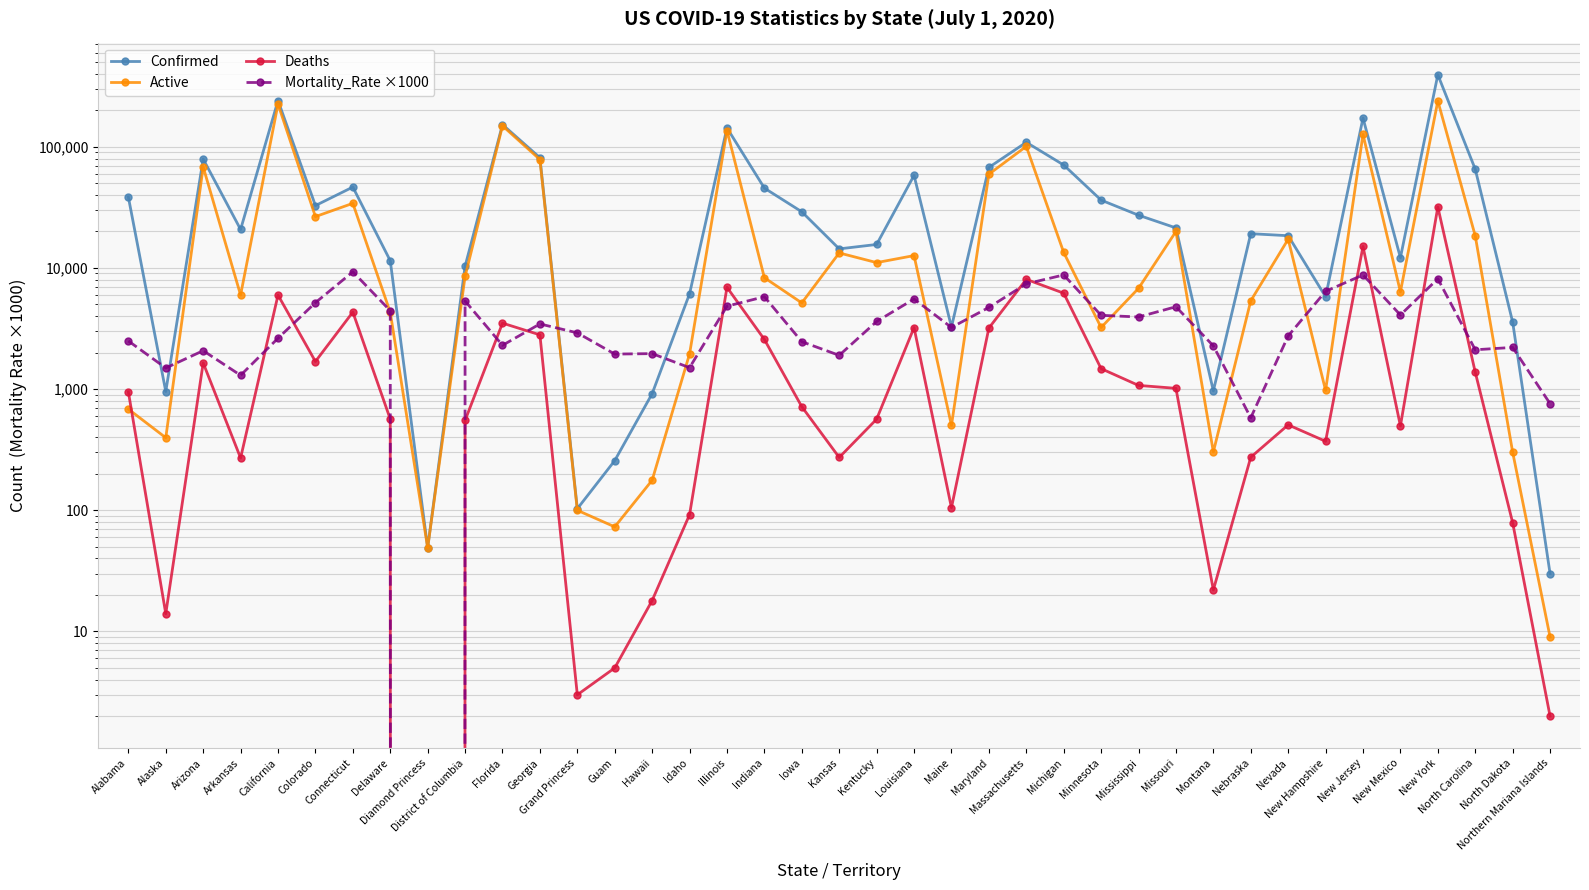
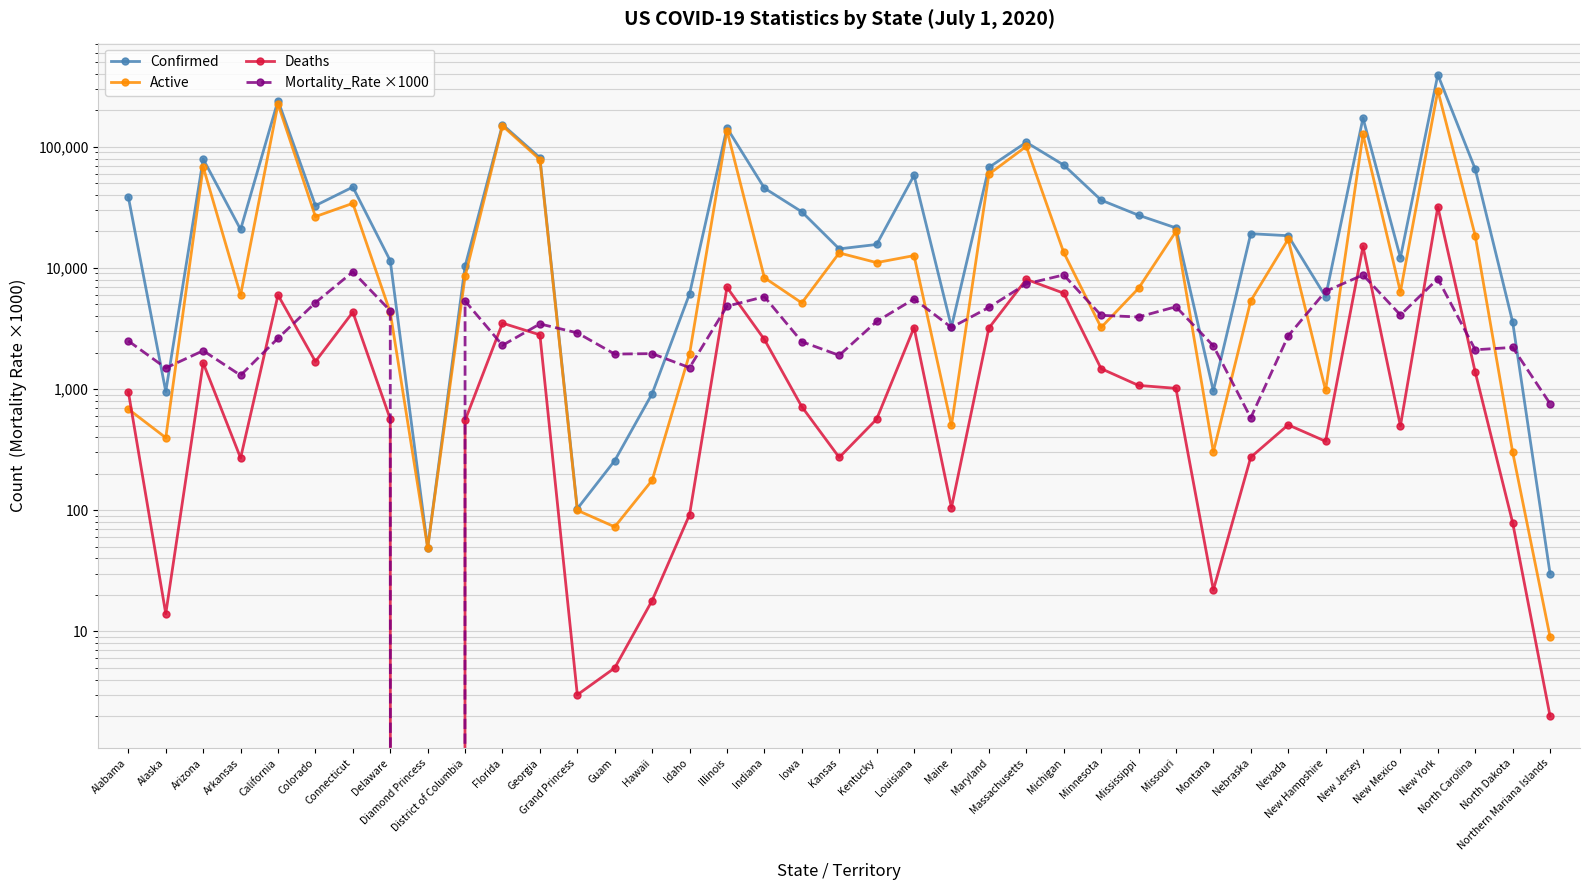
  {
    "Confirmed": {
      "Alabama": "38,000",
      "Alaska": "1,000",
      "Arizona": "80,000",
      "Arkansas": "21,000",
      "California": "240,000",
      "Colorado": "33,000",
      "Connecticut": "47,000",
      "Delaware": "11,000",
      "District of Columbia": "10,000",
      "Guam": "260",
      "Hawaii": "900",
      "Idaho": "6,000",
      "Illinois": "140,000",
      "Indiana": "46,000",
      "Iowa": "29,000",
      "Kansas": "14,000",
      "Kentucky": "16,000",
      "Louisiana": "60,000",
      "Maryland": "70,000",
      "Massachusetts": "110,000",
      "Michigan": "70,000",
      "Minnesota": "36,000",
      "Mississippi": "27,000",
      "Missouri": "21,000",
      "Montana": "1,000",
      "Nebraska": "19,000",
      "Nevada": "18,000",
      "New Hampshire": "6,000",
      "New Jersey": "170,000",
      "New Mexico": "12,000",
      "New York": "390,000",
      "North Carolina": "70,000",
      "North Dakota": "3,600",
      "Northern Mariana Islands": "30"
    },
    "Active": {
      "Alabama": "700",
      "Alaska": "400",
      "Arizona": "70,000",
      "Arkansas": "6,000",
      "California": "230,000",
      "Colorado": "27,000",
      "Connecticut": "34,000",
      "District of Columbia": "9,000",
      "Guam": "70",
      "Hawaii": "180",
      "Idaho": "2,000",
      "Illinois": "140,000",
      "Indiana": "8,000",
      "Iowa": "5,100",
      "Kansas": "13,000",
      "Kentucky": "11,000",
      "Louisiana": "13,000",
      "Maine": "500",
      "Maryland": "60,000",
      "Massachusetts": "100,000",
      "Michigan": "13,000",
      "Minnesota": "3,200",
      "Mississippi": "7,000",
      "Missouri": "20,000",
      "Montana": "300",
      "Nebraska": "5,000",
      "Nevada": "17,000",
      "New Hampshire": "1,000",
      "New Jersey": "130,000",
      "New Mexico": "6,000",
-     "New York": "240,000",
+     "New York": "290,000",
      "North Carolina": "18,000",
      "North Dakota": "300",
      "Northern Mariana Islands": "9"
    },
    "Deaths": {
      "Alabama": "1,000",
      "Alaska": "14",
      "Arizona": "1,600",
      "Arkansas": "270",
      "California": "6,000",
      "Colorado": "1,700",
      "Connecticut": "4,300",
      "Delaware": "600",
      "District of Columbia": "600",
      "Florida": "3,500",
      "Georgia": "2,800",
      "Grand Princess": "3",
      "Guam": "5",
      "Hawaii": "18",
      "Idaho": "90",
      "Illinois": "7,000",
      "Indiana": "2,600",
      "Iowa": "700",
      "Kansas": "270",
      "Kentucky": "600",
      "Louisiana": "3,200",
      "Maine": "110",
      "Maryland": "3,200",
      "Massachusetts": "8,000",
      "Michigan": "6,000",
      "Minnesota": "1,500",
      "Mississippi": "1,100",
      "Missouri": "1,000",
      "Montana": "22",
      "Nebraska": "270",
      "Nevada": "510",
      "New Hampshire": "370",
      "New Jersey": "15,000",
      "New Mexico": "500",
      "New York": "32,000",
      "North Carolina": "1,400",
      "North Dakota": "80",
      "Northern Mariana Islands": "2"
    },
    "Mortality_Rate ×1000": {
      "Alabama": "2,500",
      "Alaska": "1,500",
      "Arizona": "2,100",
      "Arkansas": "1,300",
      "California": "2,600",
      "Colorado": "5,200",
      "Connecticut": "9,000",
      "District of Columbia": "5,000",
      "Florida": "2,300",
      "Georgia": "3,500",
      "Grand Princess": "2,900",
      "Guam": "1,900",
      "Hawaii": "2,000",
      "Idaho": "1,500",
      "Illinois": "4,800",
      "Indiana": "6,000",
      "Iowa": "2,500",
      "Kansas": "1,900",
      "Kentucky": "3,600",
      "Louisiana": "6,000",
      "Maryland": "4,700",
      "Massachusetts": "7,000",
      "Michigan": "9,000",
      "Minnesota": "4,100",
      "Mississippi": "3,900",
      "Missouri": "4,800",
      "Montana": "2,300",
      "Nebraska": "600",
      "Nevada": "2,700",
      "New Hampshire": "6,000",
      "New Jersey": "9,000",
      "New Mexico": "4,100",
      "New York": "8,000",
      "North Carolina": "2,100",
      "North Dakota": "2,200",
      "Northern Mariana Islands": "800"
    }
  }
